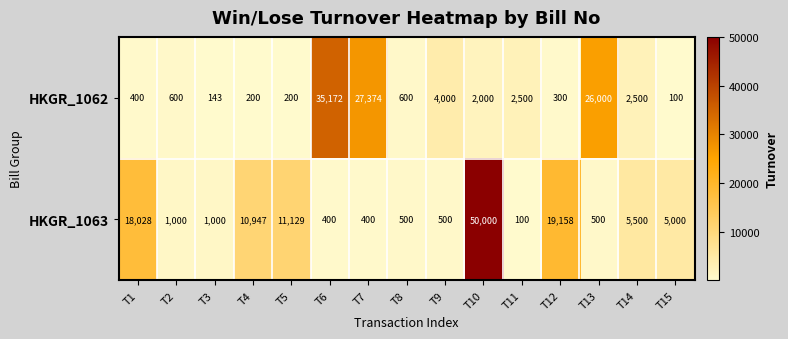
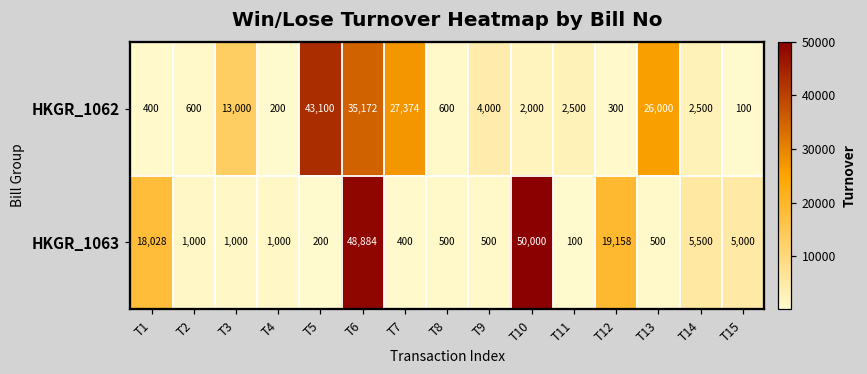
  {
    "HKGR_1062": {
      "T1": "400",
      "T2": "600",
-     "T3": "143",
+     "T3": "13,000",
      "T4": "200",
-     "T5": "200",
+     "T5": "43,100",
      "T6": "35,172",
      "T7": "27,374",
      "T8": "600",
      "T9": "4,000",
      "T10": "2,000",
      "T11": "2,500",
      "T12": "300",
      "T13": "26,000",
      "T14": "2,500",
      "T15": "100"
    },
    "HKGR_1063": {
      "T1": "18,028",
      "T2": "1,000",
      "T3": "1,000",
-     "T4": "10,947",
-     "T5": "11,129",
-     "T6": "400",
+     "T4": "1,000",
+     "T5": "200",
+     "T6": "48,884",
      "T7": "400",
      "T8": "500",
      "T9": "500",
      "T10": "50,000",
      "T11": "100",
      "T12": "19,158",
      "T13": "500",
      "T14": "5,500",
      "T15": "5,000"
    }
  }
